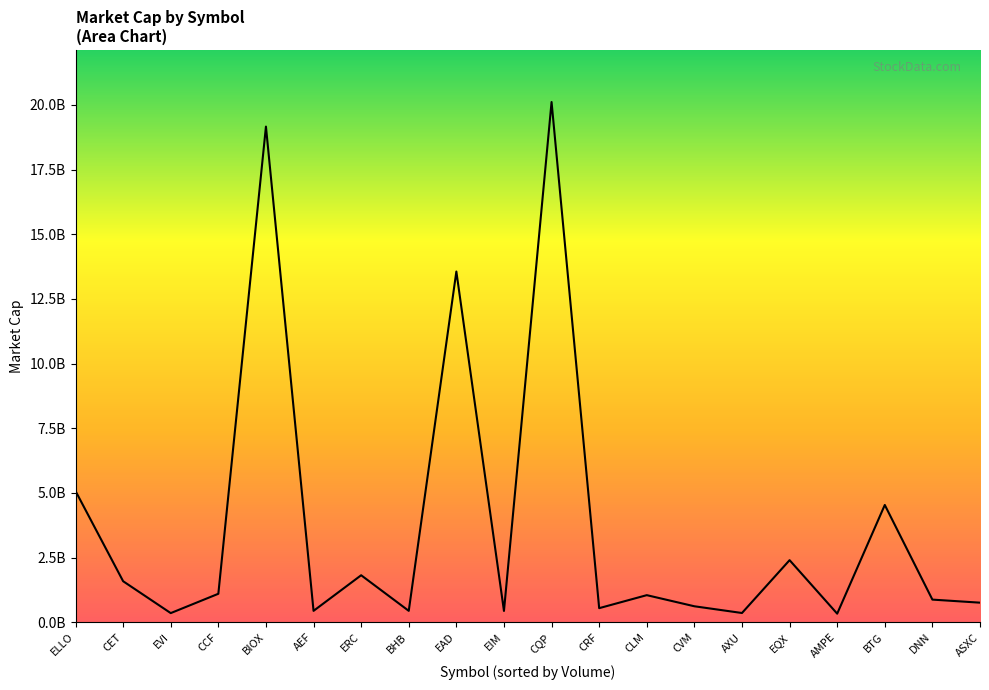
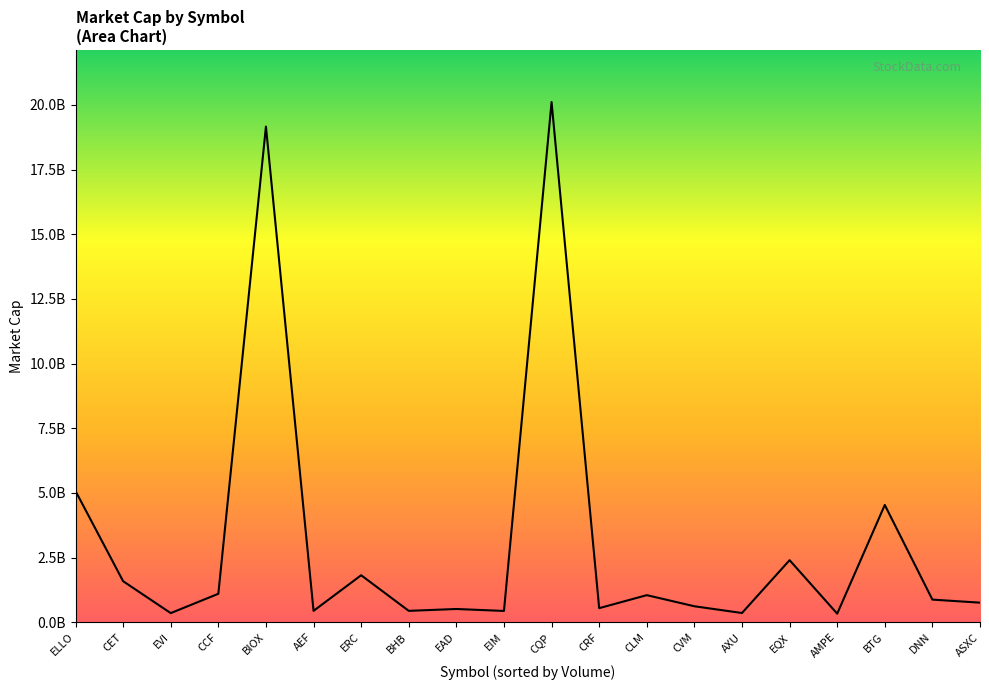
  {
    "ELLO": 5100000000,
    "CET": 1600000000,
    "EVI": 400000000,
    "CCF": 1100000000,
    "BIOX": 19200000000,
    "AEF": 400000000,
    "ERC": 1800000000,
    "BHB": 400000000,
-   "EAD": 13600000000,
+   "EAD": 500000000,
    "EIM": 400000000,
    "CQP": 20100000000,
    "CRF": 500000000,
    "CLM": 1000000000,
    "CVM": 600000000,
    "AXU": 400000000,
    "EQX": 2400000000,
    "AMPE": 300000000,
    "BTG": 4500000000,
    "DNN": 900000000,
    "ASXC": 800000000
  }
